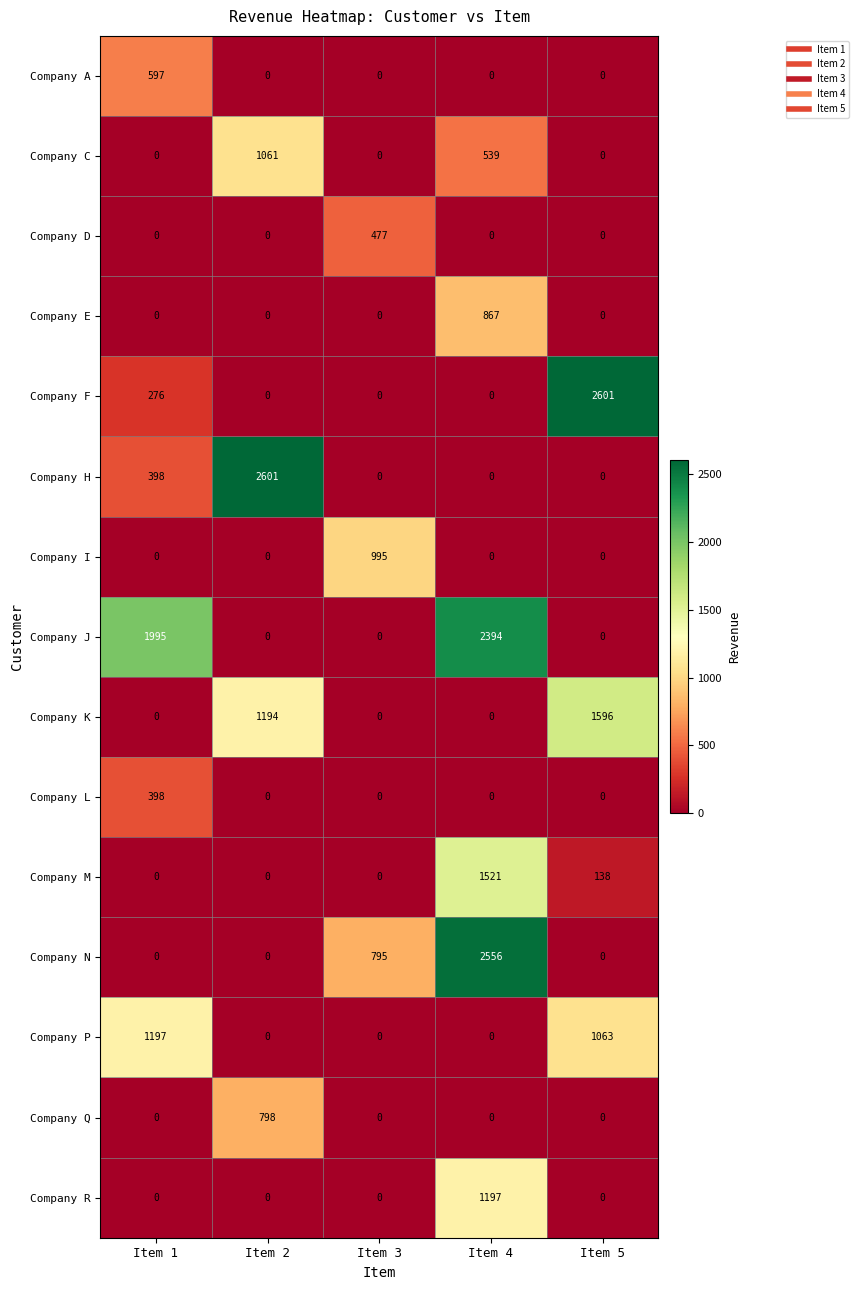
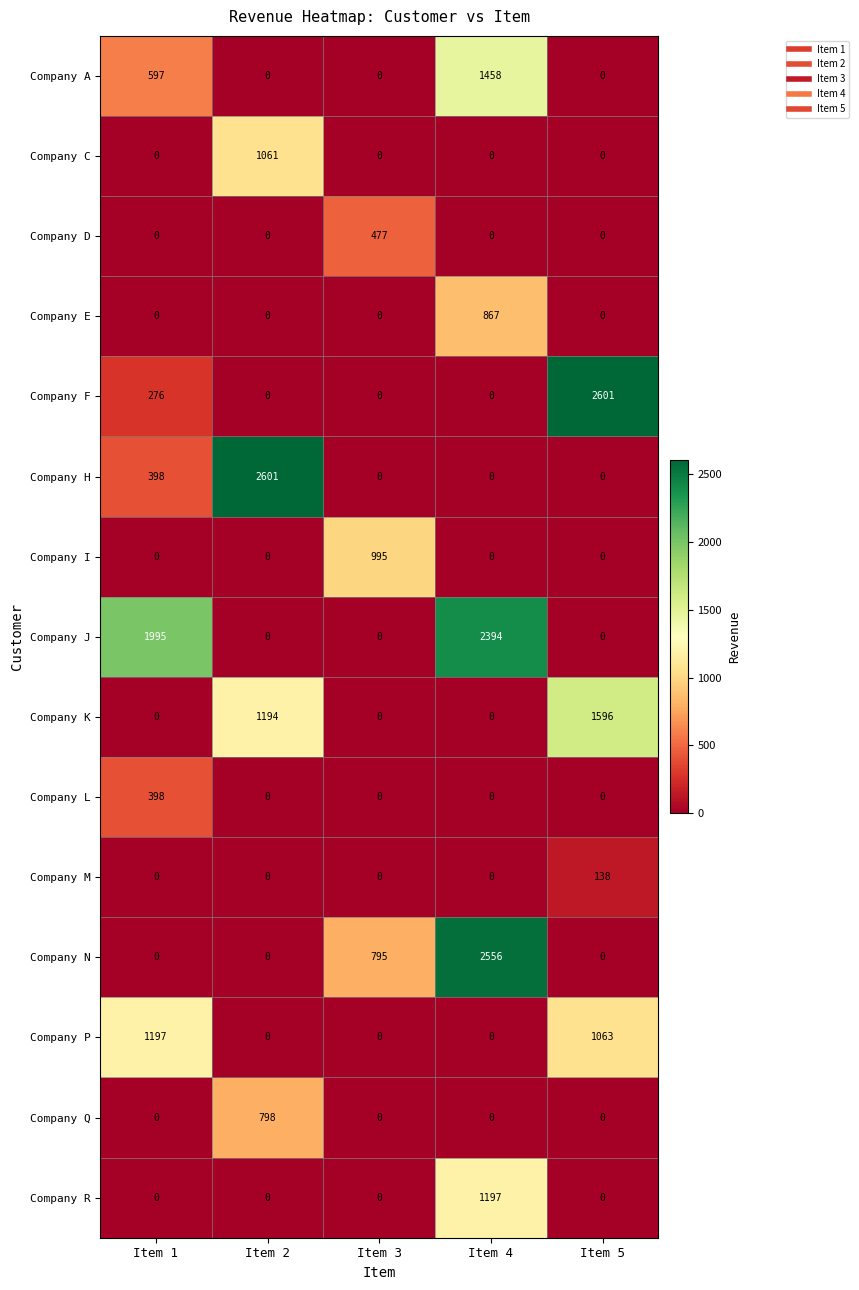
  {
    "Company A": {
      "Item 1": 597,
      "Item 2": 0,
      "Item 3": 0,
-     "Item 4": 0,
+     "Item 4": 1458,
      "Item 5": 0
    },
    "Company C": {
      "Item 1": 0,
      "Item 2": 1061,
      "Item 3": 0,
-     "Item 4": 539,
+     "Item 4": 0,
      "Item 5": 0
    },
    "Company D": {
      "Item 1": 0,
      "Item 2": 0,
      "Item 3": 477,
      "Item 4": 0,
      "Item 5": 0
    },
    "Company E": {
      "Item 1": 0,
      "Item 2": 0,
      "Item 3": 0,
      "Item 4": 867,
      "Item 5": 0
    },
    "Company F": {
      "Item 1": 276,
      "Item 2": 0,
      "Item 3": 0,
      "Item 4": 0,
      "Item 5": 2601
    },
    "Company H": {
      "Item 1": 398,
      "Item 2": 2601,
      "Item 3": 0,
      "Item 4": 0,
      "Item 5": 0
    },
    "Company I": {
      "Item 1": 0,
      "Item 2": 0,
      "Item 3": 995,
      "Item 4": 0,
      "Item 5": 0
    },
    "Company J": {
      "Item 1": 1995,
      "Item 2": 0,
      "Item 3": 0,
      "Item 4": 2394,
      "Item 5": 0
    },
    "Company K": {
      "Item 1": 0,
      "Item 2": 1194,
      "Item 3": 0,
      "Item 4": 0,
      "Item 5": 1596
    },
    "Company L": {
      "Item 1": 398,
      "Item 2": 0,
      "Item 3": 0,
      "Item 4": 0,
      "Item 5": 0
    },
    "Company M": {
      "Item 1": 0,
      "Item 2": 0,
      "Item 3": 0,
-     "Item 4": 1521,
+     "Item 4": 0,
      "Item 5": 138
    },
    "Company N": {
      "Item 1": 0,
      "Item 2": 0,
      "Item 3": 795,
      "Item 4": 2556,
      "Item 5": 0
    },
    "Company P": {
      "Item 1": 1197,
      "Item 2": 0,
      "Item 3": 0,
      "Item 4": 0,
      "Item 5": 1063
    },
    "Company Q": {
      "Item 1": 0,
      "Item 2": 798,
      "Item 3": 0,
      "Item 4": 0,
      "Item 5": 0
    },
    "Company R": {
      "Item 1": 0,
      "Item 2": 0,
      "Item 3": 0,
      "Item 4": 1197,
      "Item 5": 0
    }
  }
